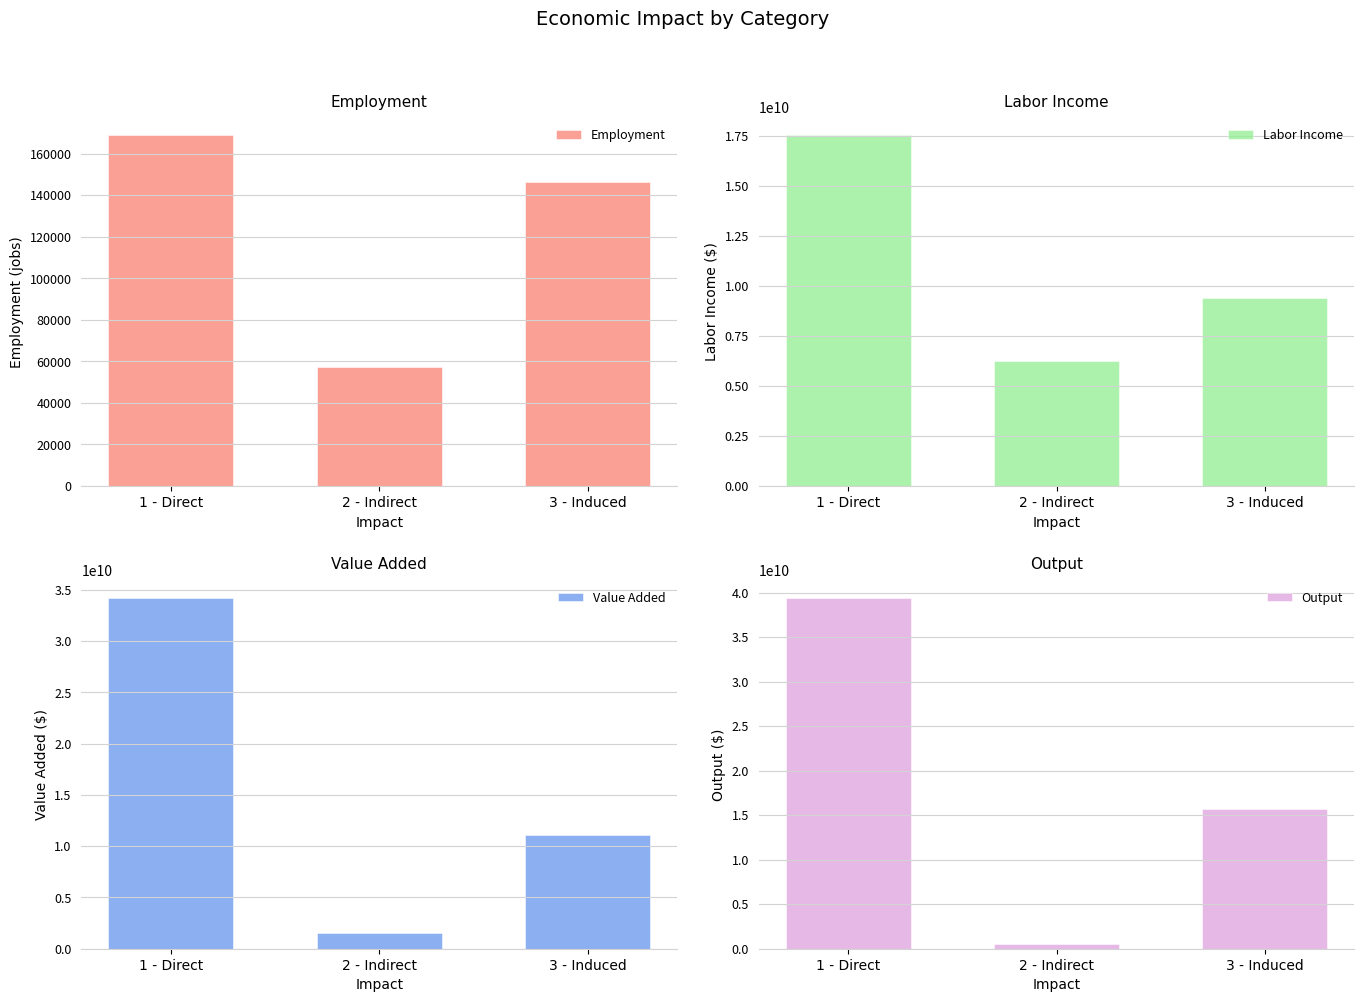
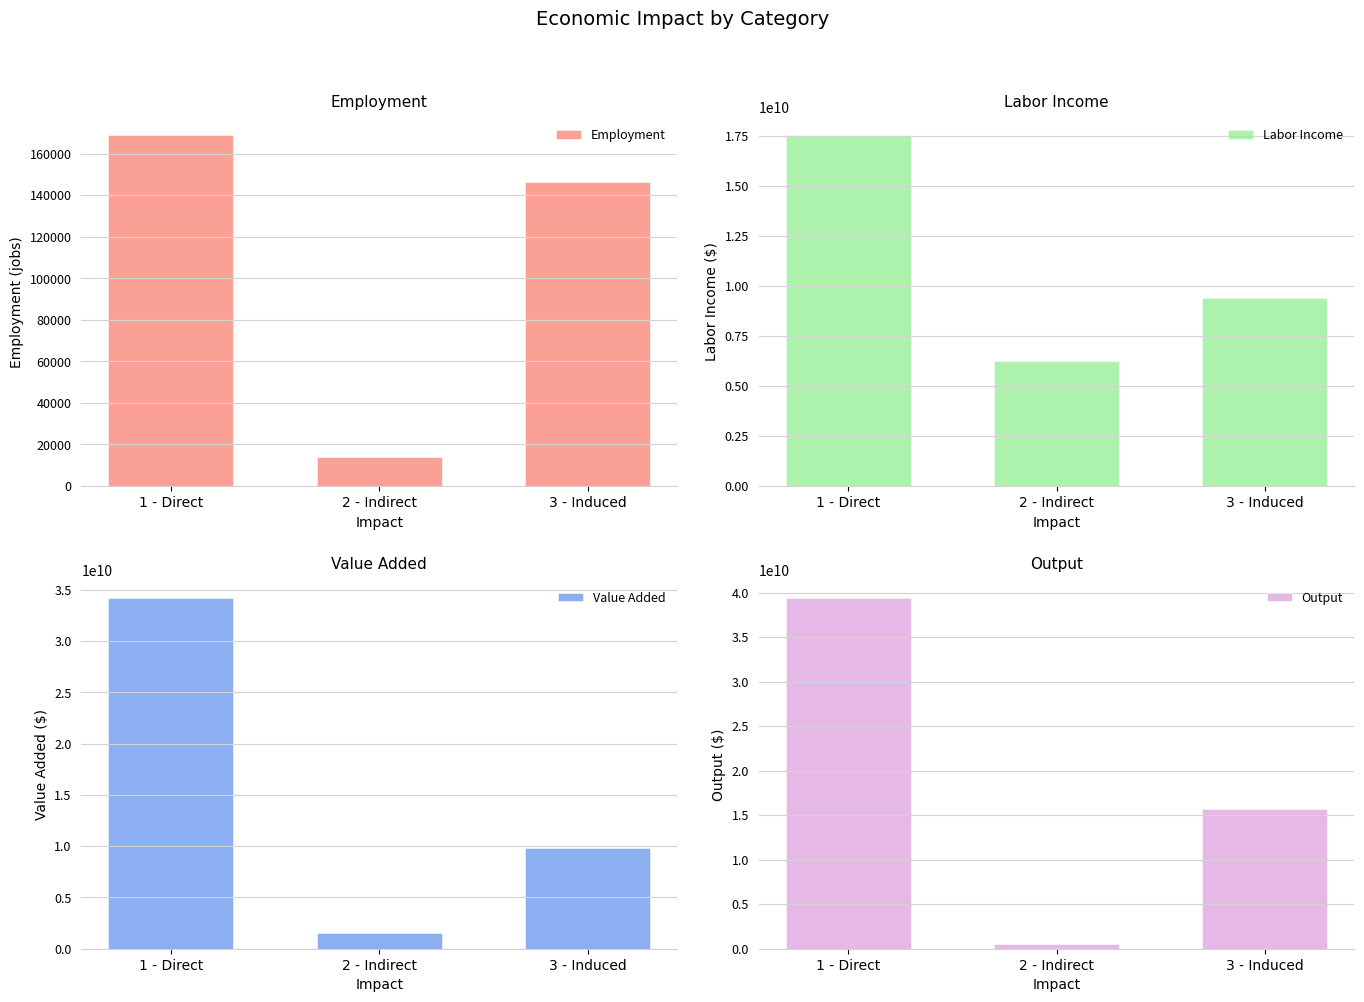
  {
    "Employment": {
      "1 - Direct": 169000,
-     "2 - Indirect": 57000,
+     "2 - Indirect": 14000,
      "3 - Induced": 146000
    },
    "Labor Income": {
      "1 - Direct": 17500000000,
      "2 - Indirect": 6200000000,
      "3 - Induced": 9400000000
    },
    "Value Added": {
      "1 - Direct": 34200000000,
      "2 - Indirect": 1500000000,
-     "3 - Induced": 11000000000
+     "3 - Induced": 9900000000
    },
    "Output": {
      "1 - Direct": 39000000000,
      "2 - Indirect": 1000000000,
      "3 - Induced": 16000000000
    }
  }
